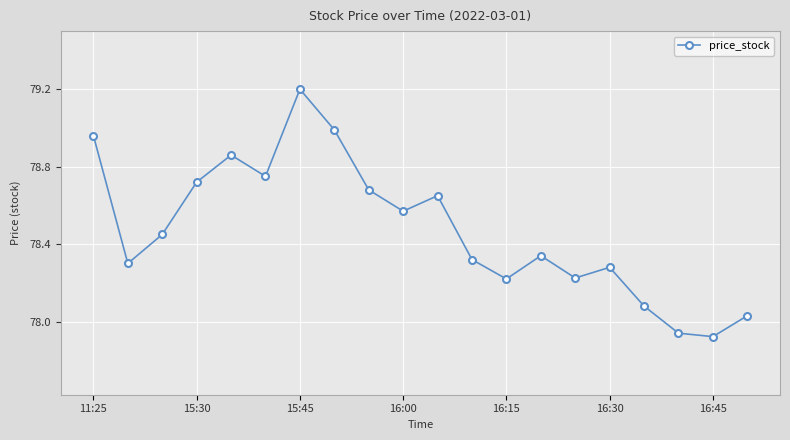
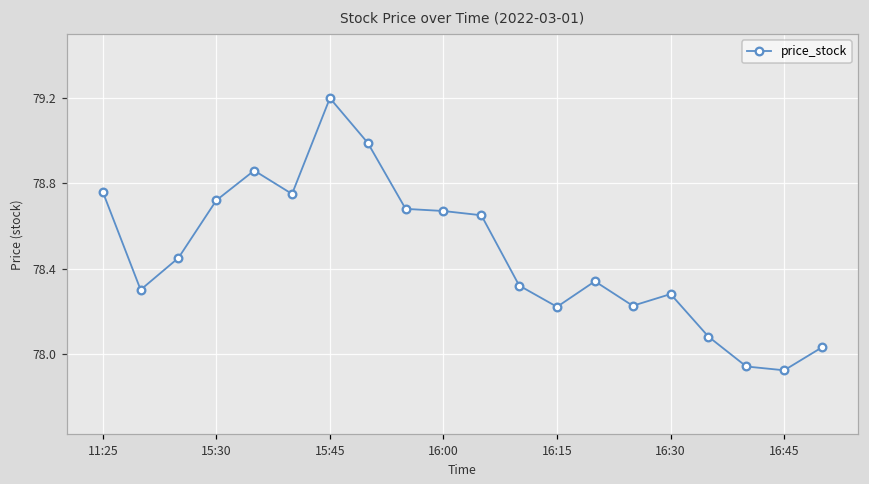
  {
-   "11:25": 78.96,
+   "11:25": 78.76,
    "15:30": 78.72,
    "15:45": 79.20,
-   "16:00": 78.57,
+   "16:00": 78.67,
    "16:15": 78.22,
    "16:30": 78.28,
    "16:45": 77.92
  }
